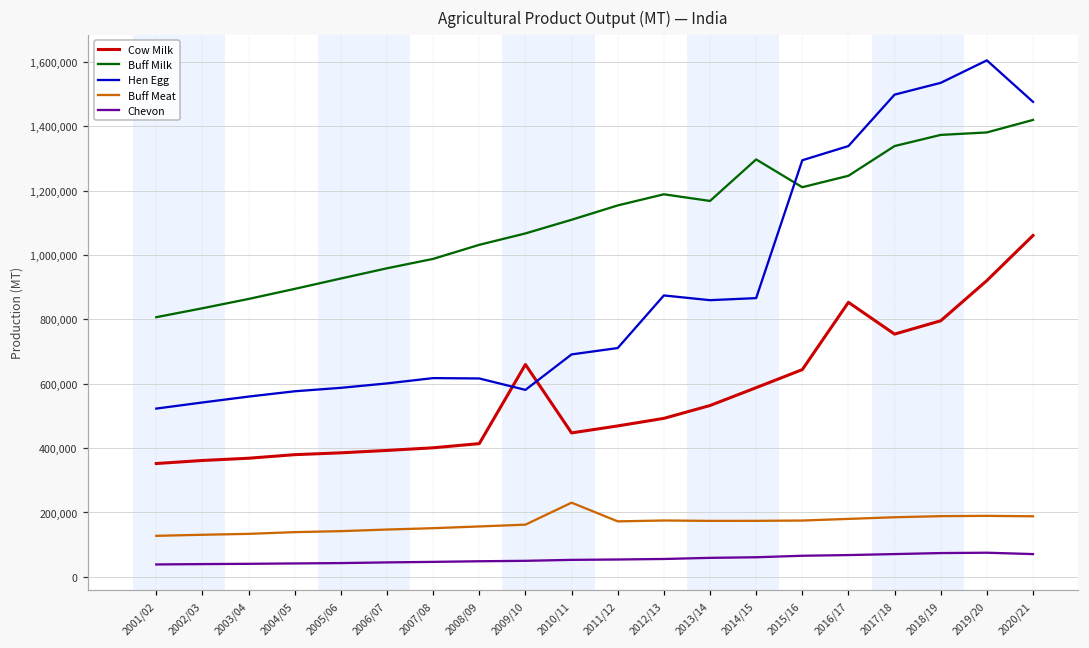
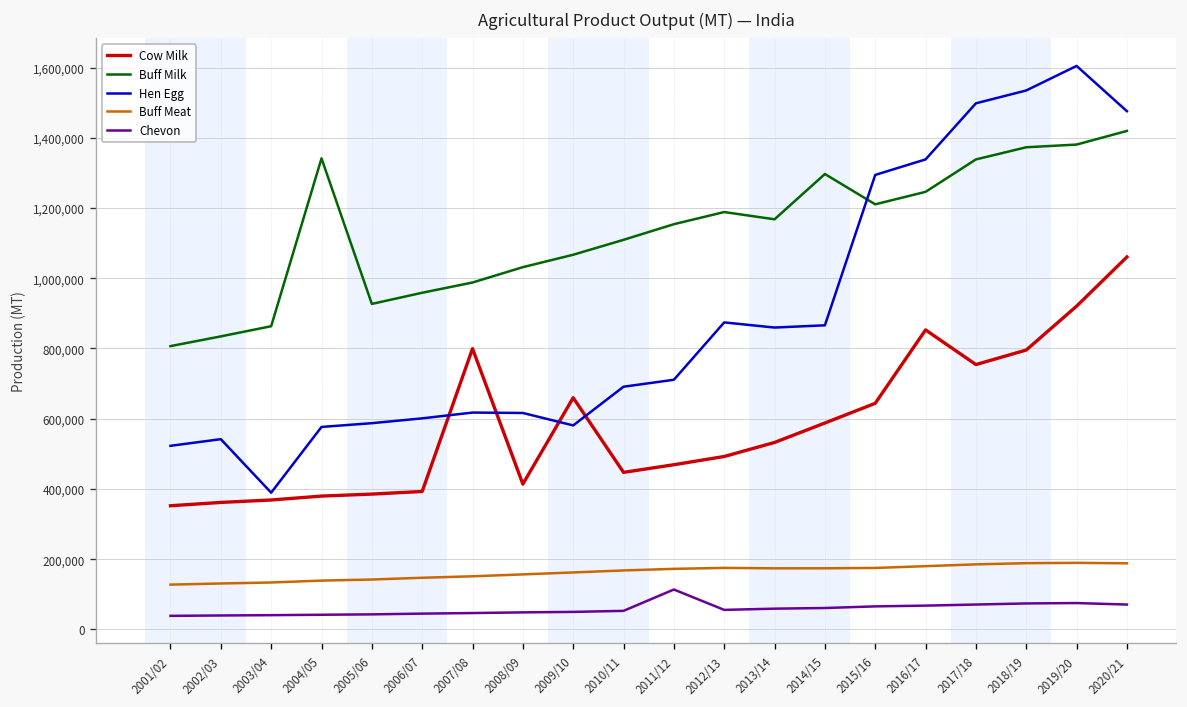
  {
    "Cow Milk": {
      "2001/02": "350,000",
      "2002/03": "360,000",
      "2003/04": "370,000",
      "2004/05": "380,000",
      "2005/06": "390,000",
      "2006/07": "390,000",
-     "2007/08": "400,000",
+     "2007/08": "800,000",
      "2008/09": "410,000",
      "2009/10": "660,000",
      "2010/11": "450,000",
      "2011/12": "470,000",
      "2012/13": "490,000",
      "2013/14": "530,000",
      "2014/15": "590,000",
      "2015/16": "640,000",
      "2016/17": "850,000",
      "2017/18": "750,000",
      "2018/19": "800,000",
      "2019/20": "920,000",
      "2020/21": "1,060,000"
    },
    "Buff Milk": {
      "2001/02": "810,000",
      "2002/03": "830,000",
      "2003/04": "860,000",
-     "2004/05": "890,000",
+     "2004/05": "1,340,000",
      "2005/06": "930,000",
      "2006/07": "960,000",
      "2007/08": "990,000",
      "2008/09": "1,030,000",
      "2009/10": "1,070,000",
      "2010/11": "1,110,000",
      "2011/12": "1,150,000",
      "2012/13": "1,190,000",
      "2013/14": "1,170,000",
      "2014/15": "1,300,000",
      "2015/16": "1,210,000",
      "2016/17": "1,250,000",
      "2017/18": "1,340,000",
      "2018/19": "1,370,000",
      "2019/20": "1,380,000",
      "2020/21": "1,420,000"
    },
    "Hen Egg": {
      "2001/02": "520,000",
      "2002/03": "540,000",
-     "2003/04": "560,000",
+     "2003/04": "390,000",
      "2004/05": "580,000",
      "2005/06": "590,000",
      "2006/07": "600,000",
      "2007/08": "620,000",
      "2008/09": "620,000",
      "2009/10": "580,000",
      "2010/11": "690,000",
      "2011/12": "710,000",
      "2012/13": "870,000",
      "2013/14": "860,000",
      "2014/15": "870,000",
      "2015/16": "1,290,000",
      "2016/17": "1,340,000",
      "2017/18": "1,500,000",
      "2018/19": "1,530,000",
      "2019/20": "1,600,000",
      "2020/21": "1,480,000"
    },
    "Buff Meat": {
      "2001/02": "130,000",
      "2002/03": "130,000",
      "2003/04": "130,000",
      "2004/05": "140,000",
      "2005/06": "140,000",
      "2006/07": "150,000",
      "2007/08": "150,000",
      "2008/09": "160,000",
      "2009/10": "160,000",
-     "2010/11": "230,000",
+     "2010/11": "170,000",
      "2011/12": "170,000",
      "2012/13": "180,000",
      "2013/14": "170,000",
      "2014/15": "170,000",
      "2015/16": "180,000",
      "2016/17": "180,000",
      "2017/18": "190,000",
      "2018/19": "190,000",
      "2019/20": "190,000",
      "2020/21": "190,000"
    },
    "Chevon": {
      "2001/02": "40,000",
      "2002/03": "40,000",
      "2003/04": "40,000",
      "2004/05": "40,000",
      "2005/06": "40,000",
      "2006/07": "40,000",
      "2007/08": "50,000",
      "2008/09": "50,000",
      "2009/10": "50,000",
      "2010/11": "50,000",
-     "2011/12": "50,000",
+     "2011/12": "110,000",
      "2012/13": "60,000",
      "2013/14": "60,000",
      "2014/15": "60,000",
      "2015/16": "70,000",
      "2016/17": "70,000",
      "2017/18": "70,000",
      "2018/19": "70,000",
      "2019/20": "80,000",
      "2020/21": "70,000"
    }
  }
